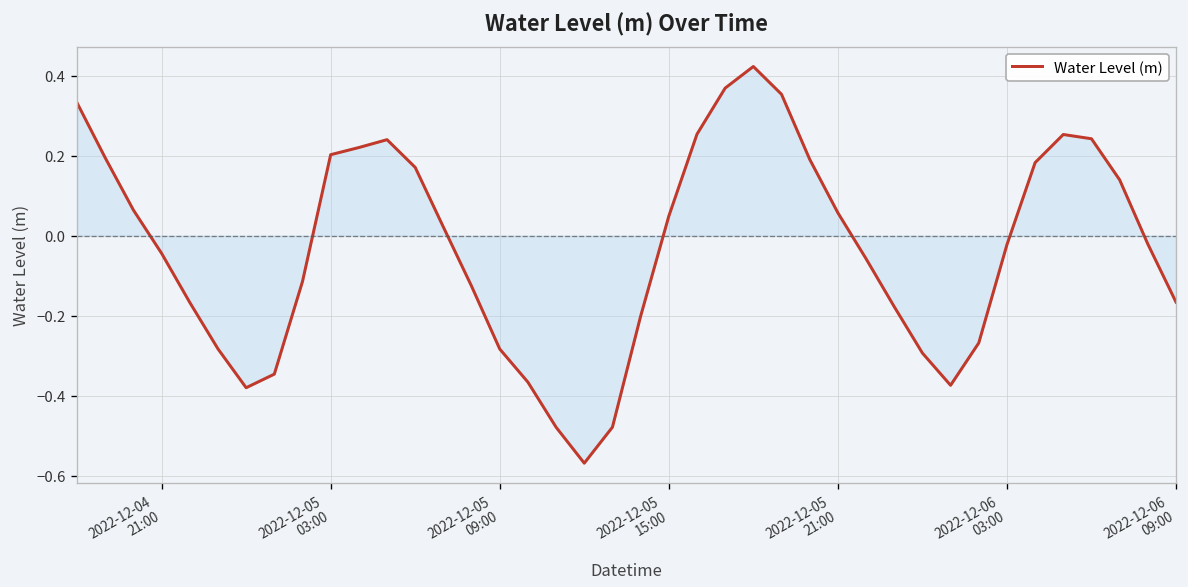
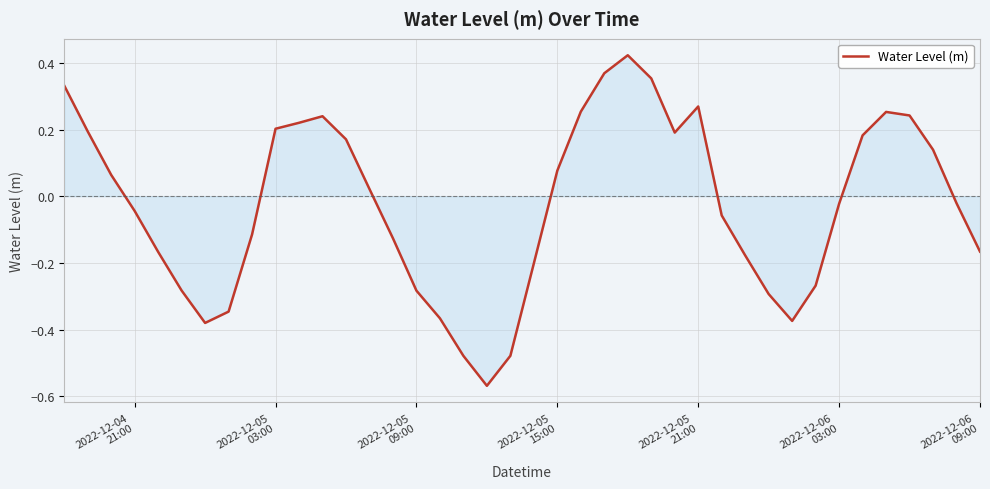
  {
    "Water Level (m)": {
      "2022-12-04 21:00": -0.04,
      "2022-12-05 09:00": -0.28,
-     "2022-12-05 15:00": 0.05,
-     "2022-12-05 21:00": 0.06,
+     "2022-12-05 15:00": 0.08,
+     "2022-12-05 21:00": 0.27,
      "2022-12-06 03:00": -0.02,
      "2022-12-06 09:00": -0.17
    }
  }
